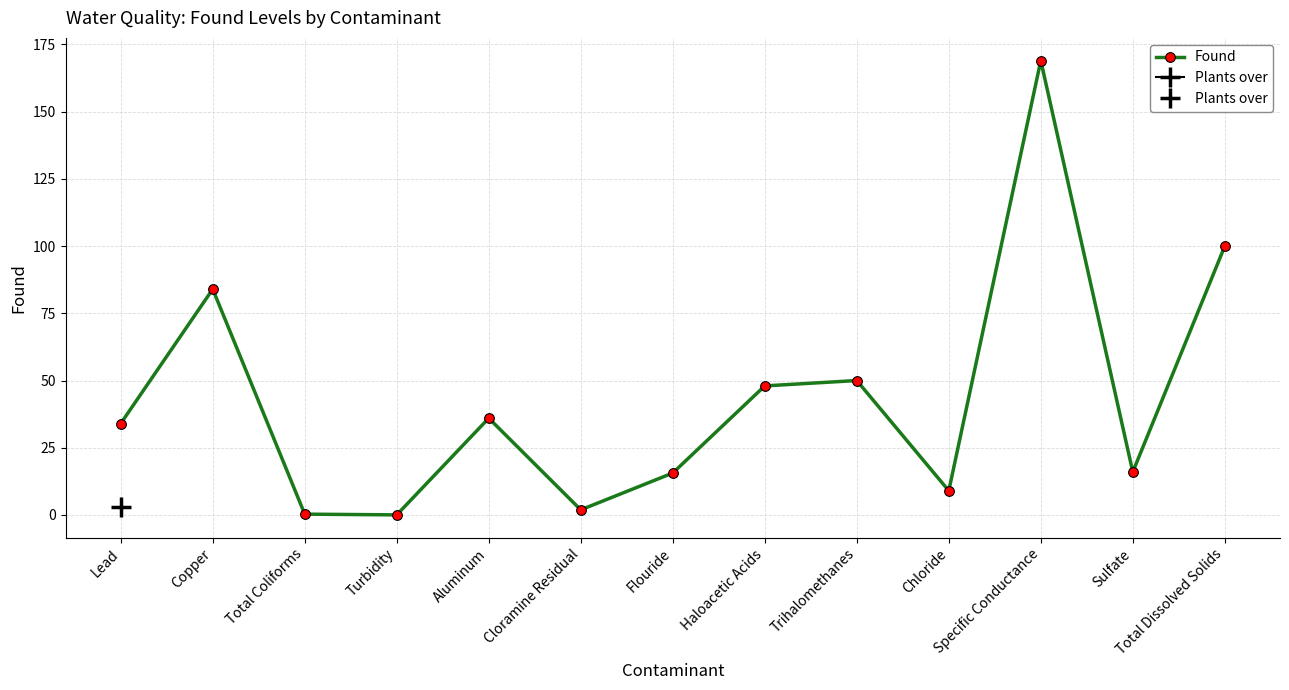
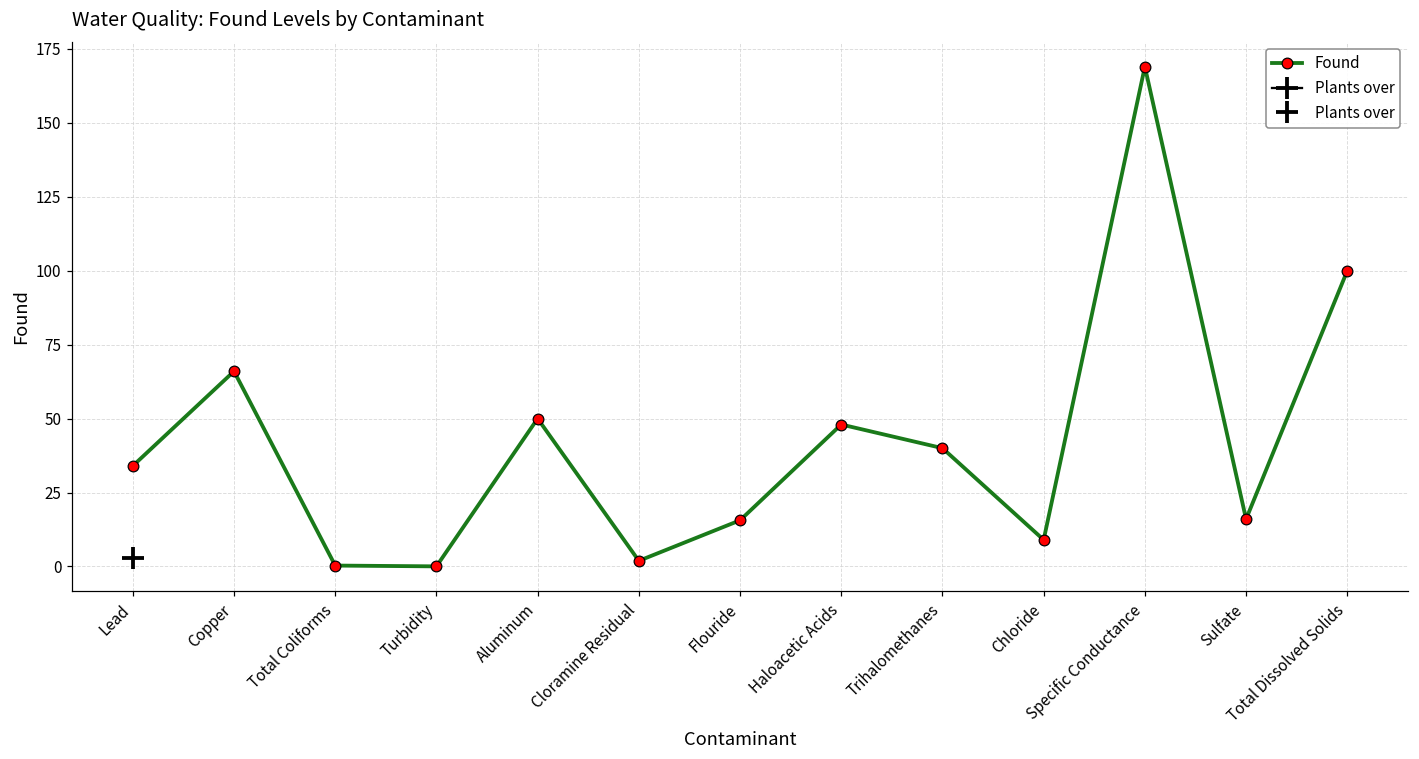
  {
    "Found": {
      "Lead": 34,
-     "Copper": 84,
+     "Copper": 66,
      "Total Coliforms": 0,
      "Turbidity": 0,
-     "Aluminum": 36,
+     "Aluminum": 50,
      "Cloramine Residual": 2,
      "Flouride": 16,
      "Haloacetic Acids": 48,
-     "Trihalomethanes": 50,
+     "Trihalomethanes": 40,
      "Chloride": 9,
      "Specific Conductance": 169,
      "Sulfate": 16,
      "Total Dissolved Solids": 100
    },
    "Plants over": {
      "Lead": 3
    }
  }
